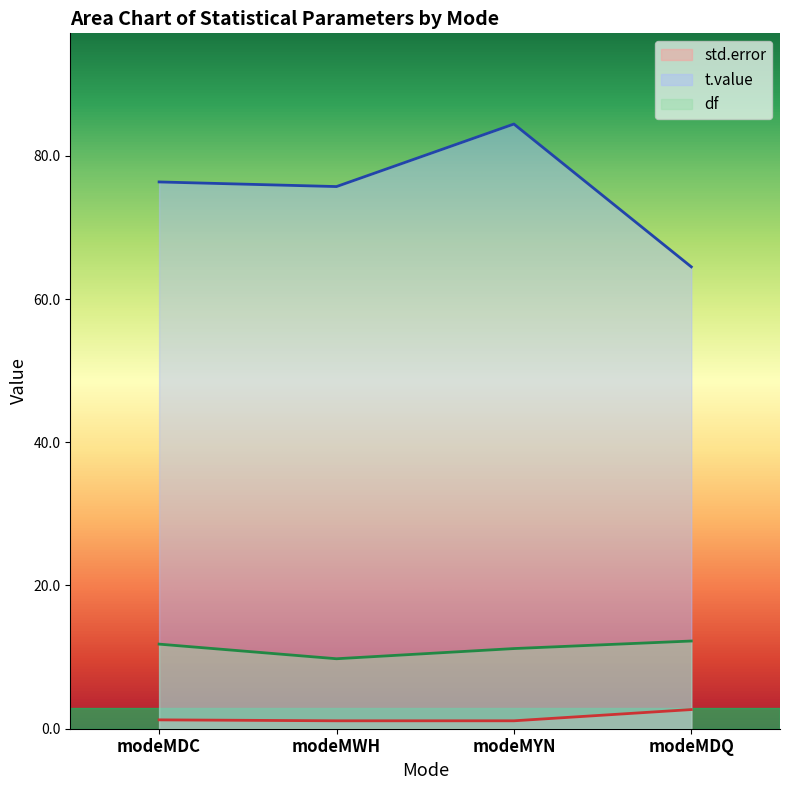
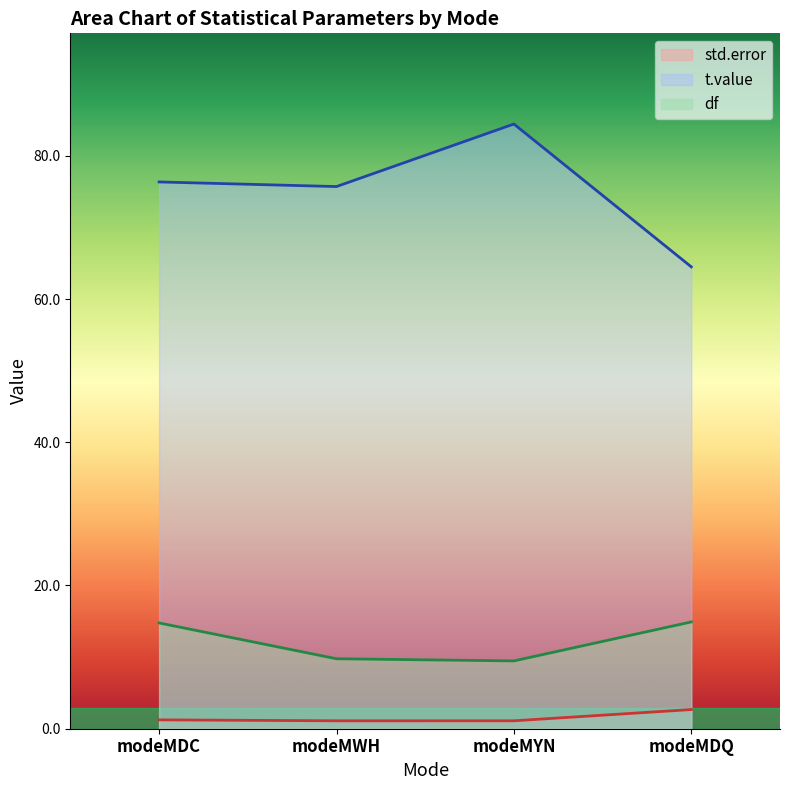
  {
    "t.value": {
      "modeMDC": 76,
      "modeMWH": 76,
      "modeMYN": 84,
      "modeMDQ": 64
    },
    "df": {
-     "modeMDC": 12,
+     "modeMDC": 15,
      "modeMWH": 10,
-     "modeMYN": 11,
-     "modeMDQ": 12
+     "modeMYN": 9,
+     "modeMDQ": 15
    }
  }
